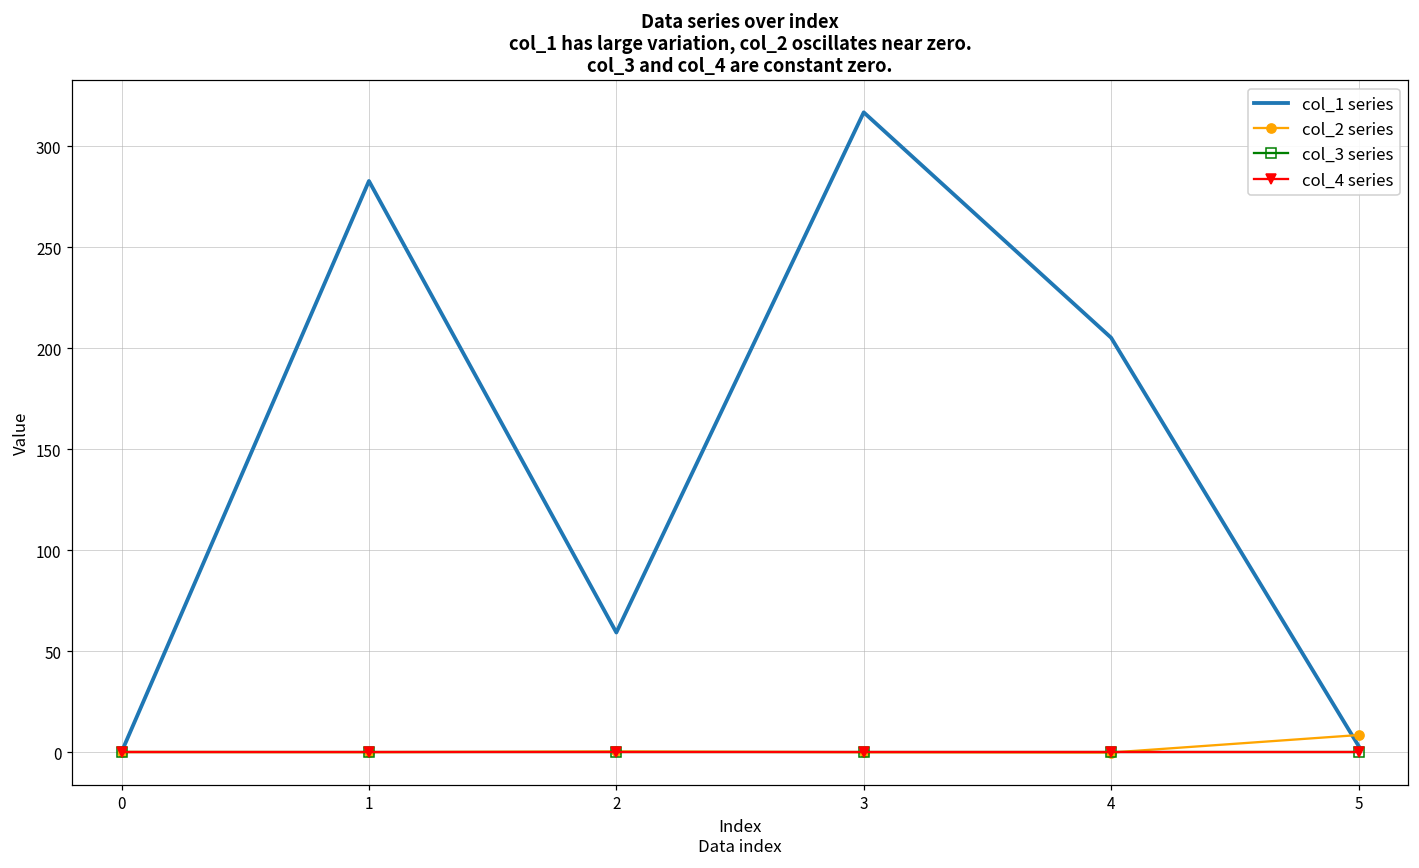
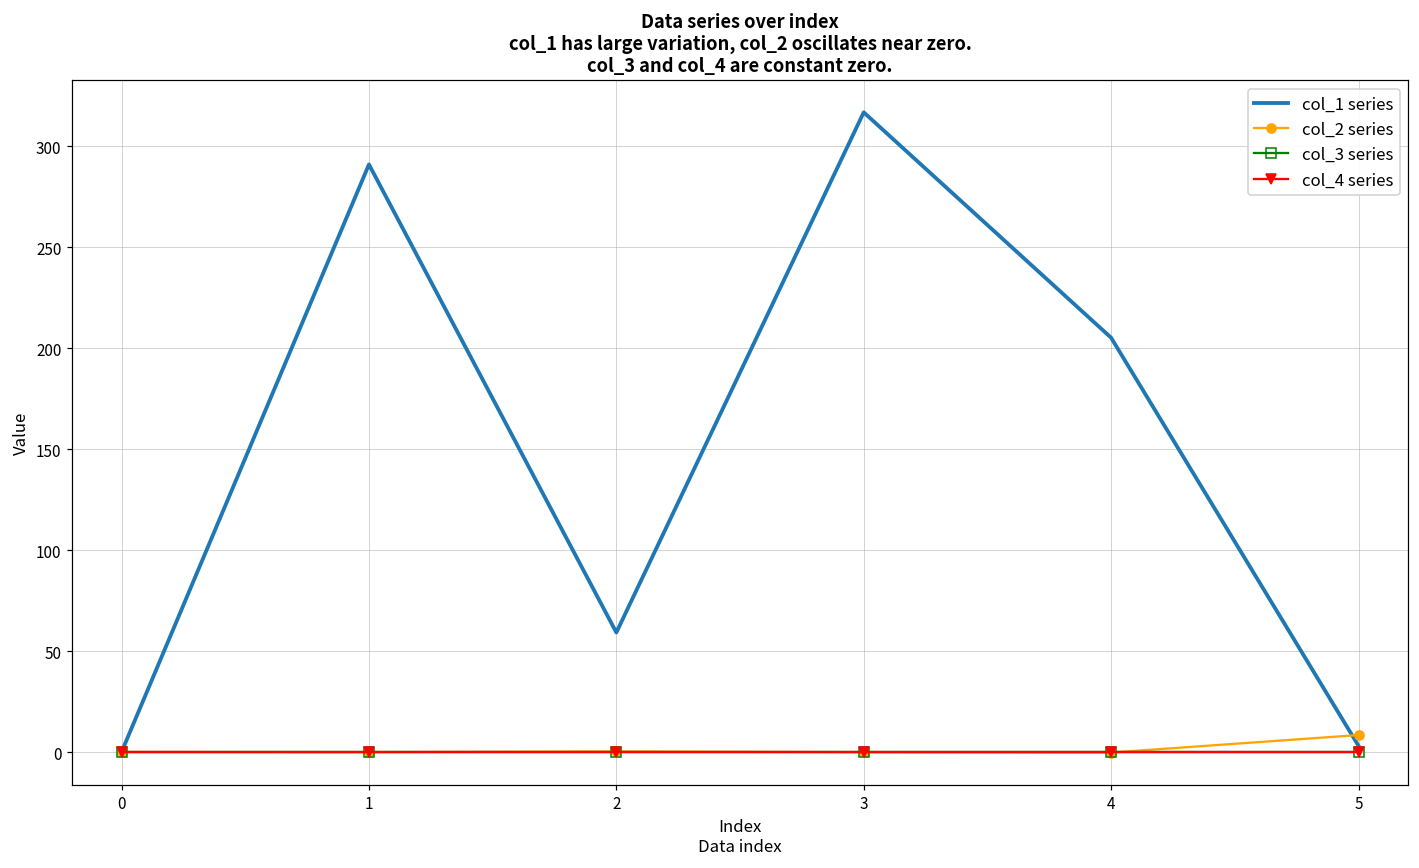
  {
    "col_1 series": {
-     "1": 283,
+     "1": 291,
      "2": 59,
      "3": 317,
      "4": 205,
      "5": 3
    },
    "col_2 series": {
      "5": 8
    },
    "col_4 series": {
      "5": 0
    }
  }
